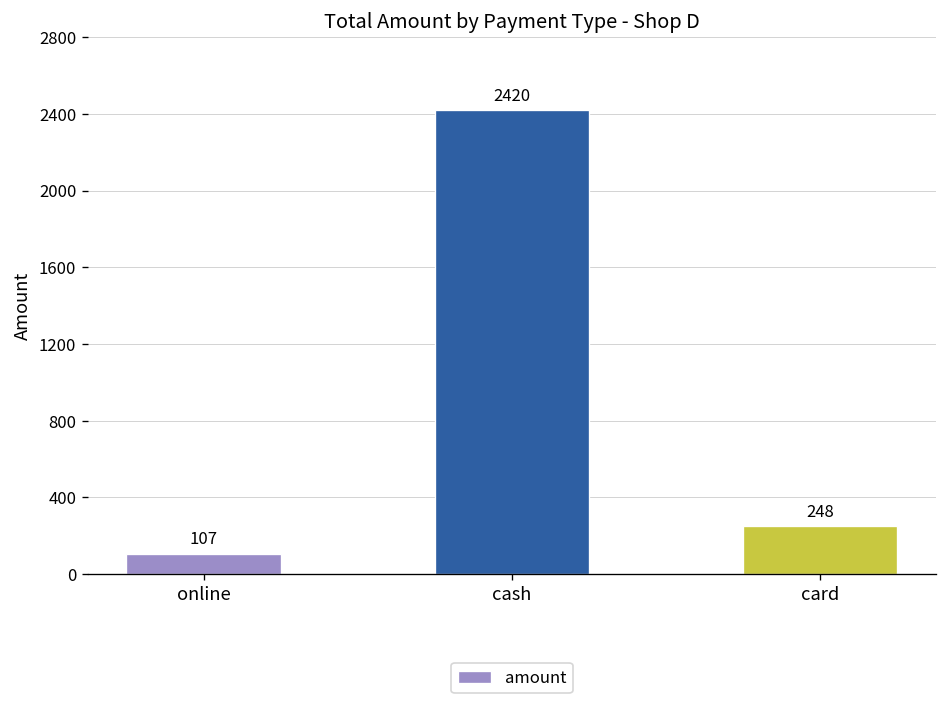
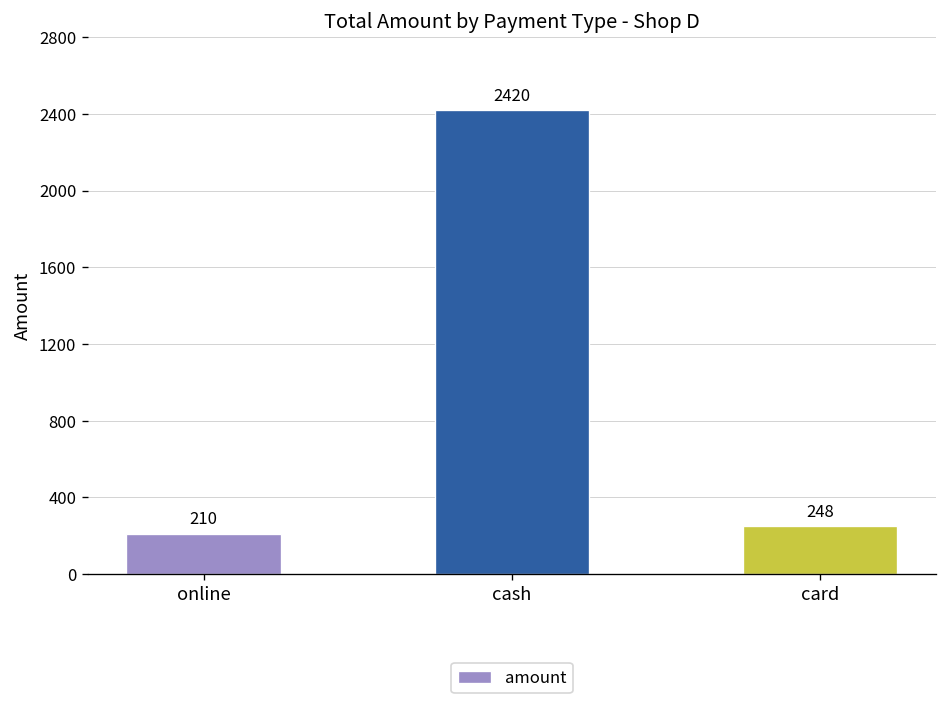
  {
-   "online": 107,
+   "online": 210,
    "cash": 2420,
    "card": 248
  }
